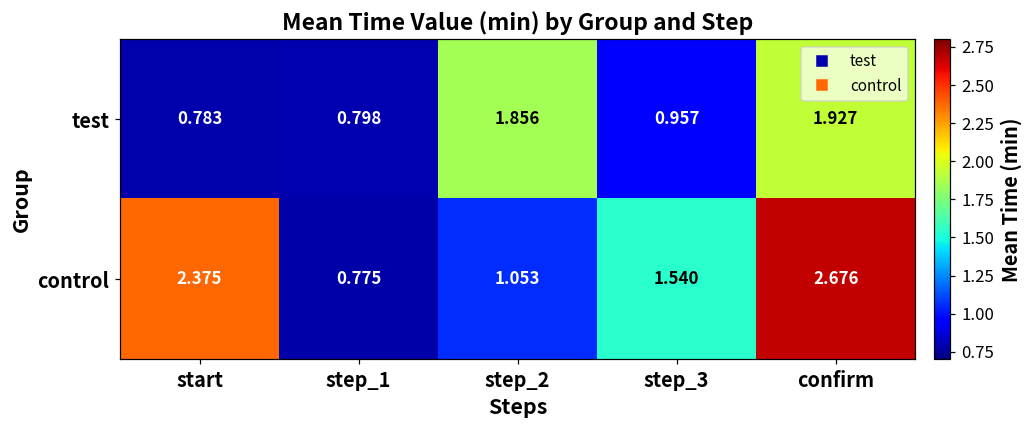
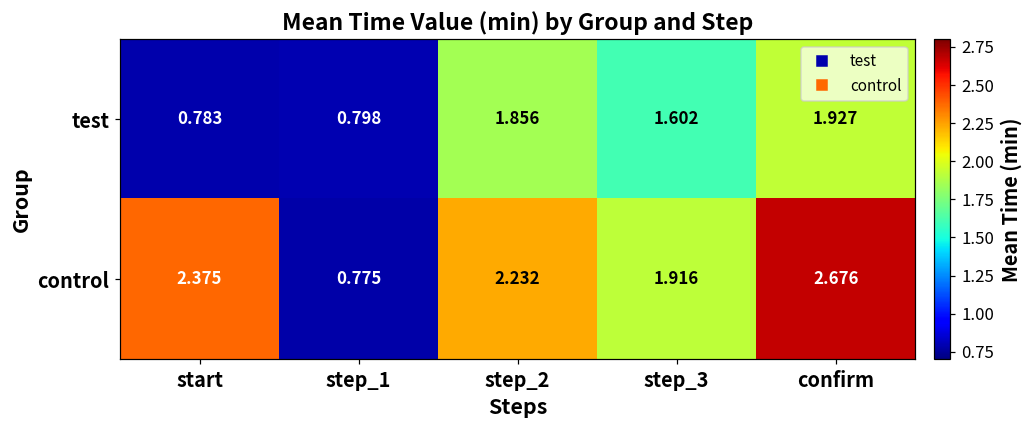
  {
    "test": {
      "start": 0.783,
      "step_1": 0.798,
      "step_2": 1.856,
-     "step_3": 0.957,
+     "step_3": 1.602,
      "confirm": 1.927
    },
    "control": {
      "start": 2.375,
      "step_1": 0.775,
-     "step_2": 1.053,
-     "step_3": 1.540,
+     "step_2": 2.232,
+     "step_3": 1.916,
      "confirm": 2.676
    }
  }
